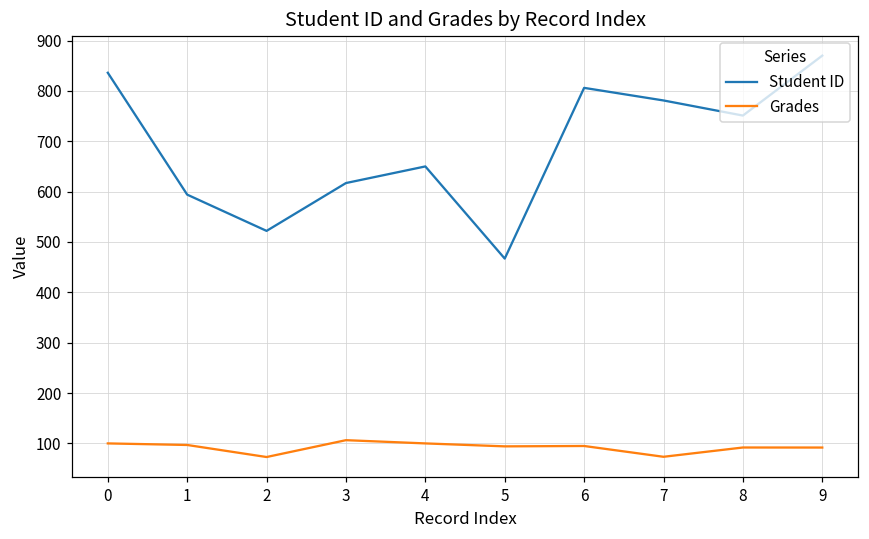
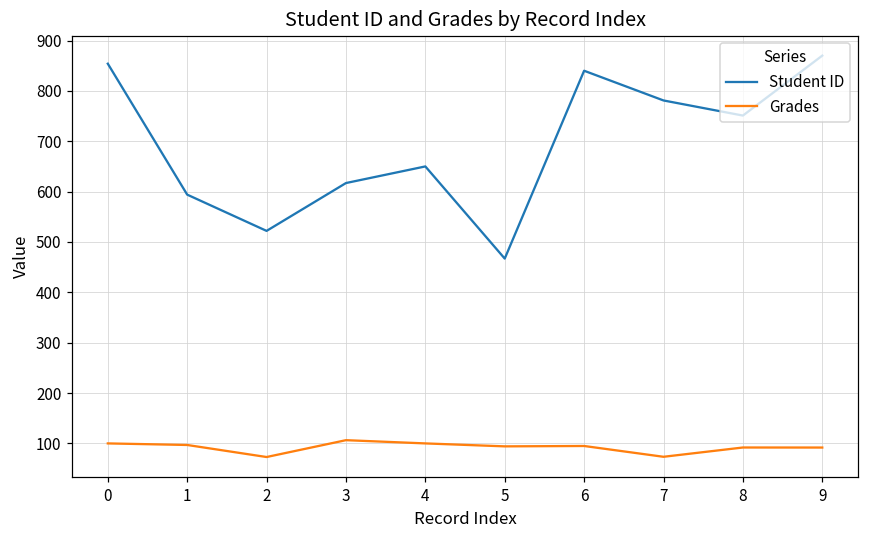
  {
    "Student ID": {
-     "0": 840,
+     "0": 850,
      "1": 590,
      "2": 520,
      "3": 620,
      "4": 650,
      "5": 470,
-     "6": 810,
+     "6": 840,
      "7": 780
    },
    "Grades": {
      "0": 100,
      "1": 100,
      "2": 70,
      "3": 110,
      "4": 100,
      "5": 90,
      "6": 90,
      "7": 70,
      "8": 90,
      "9": 90
    }
  }
